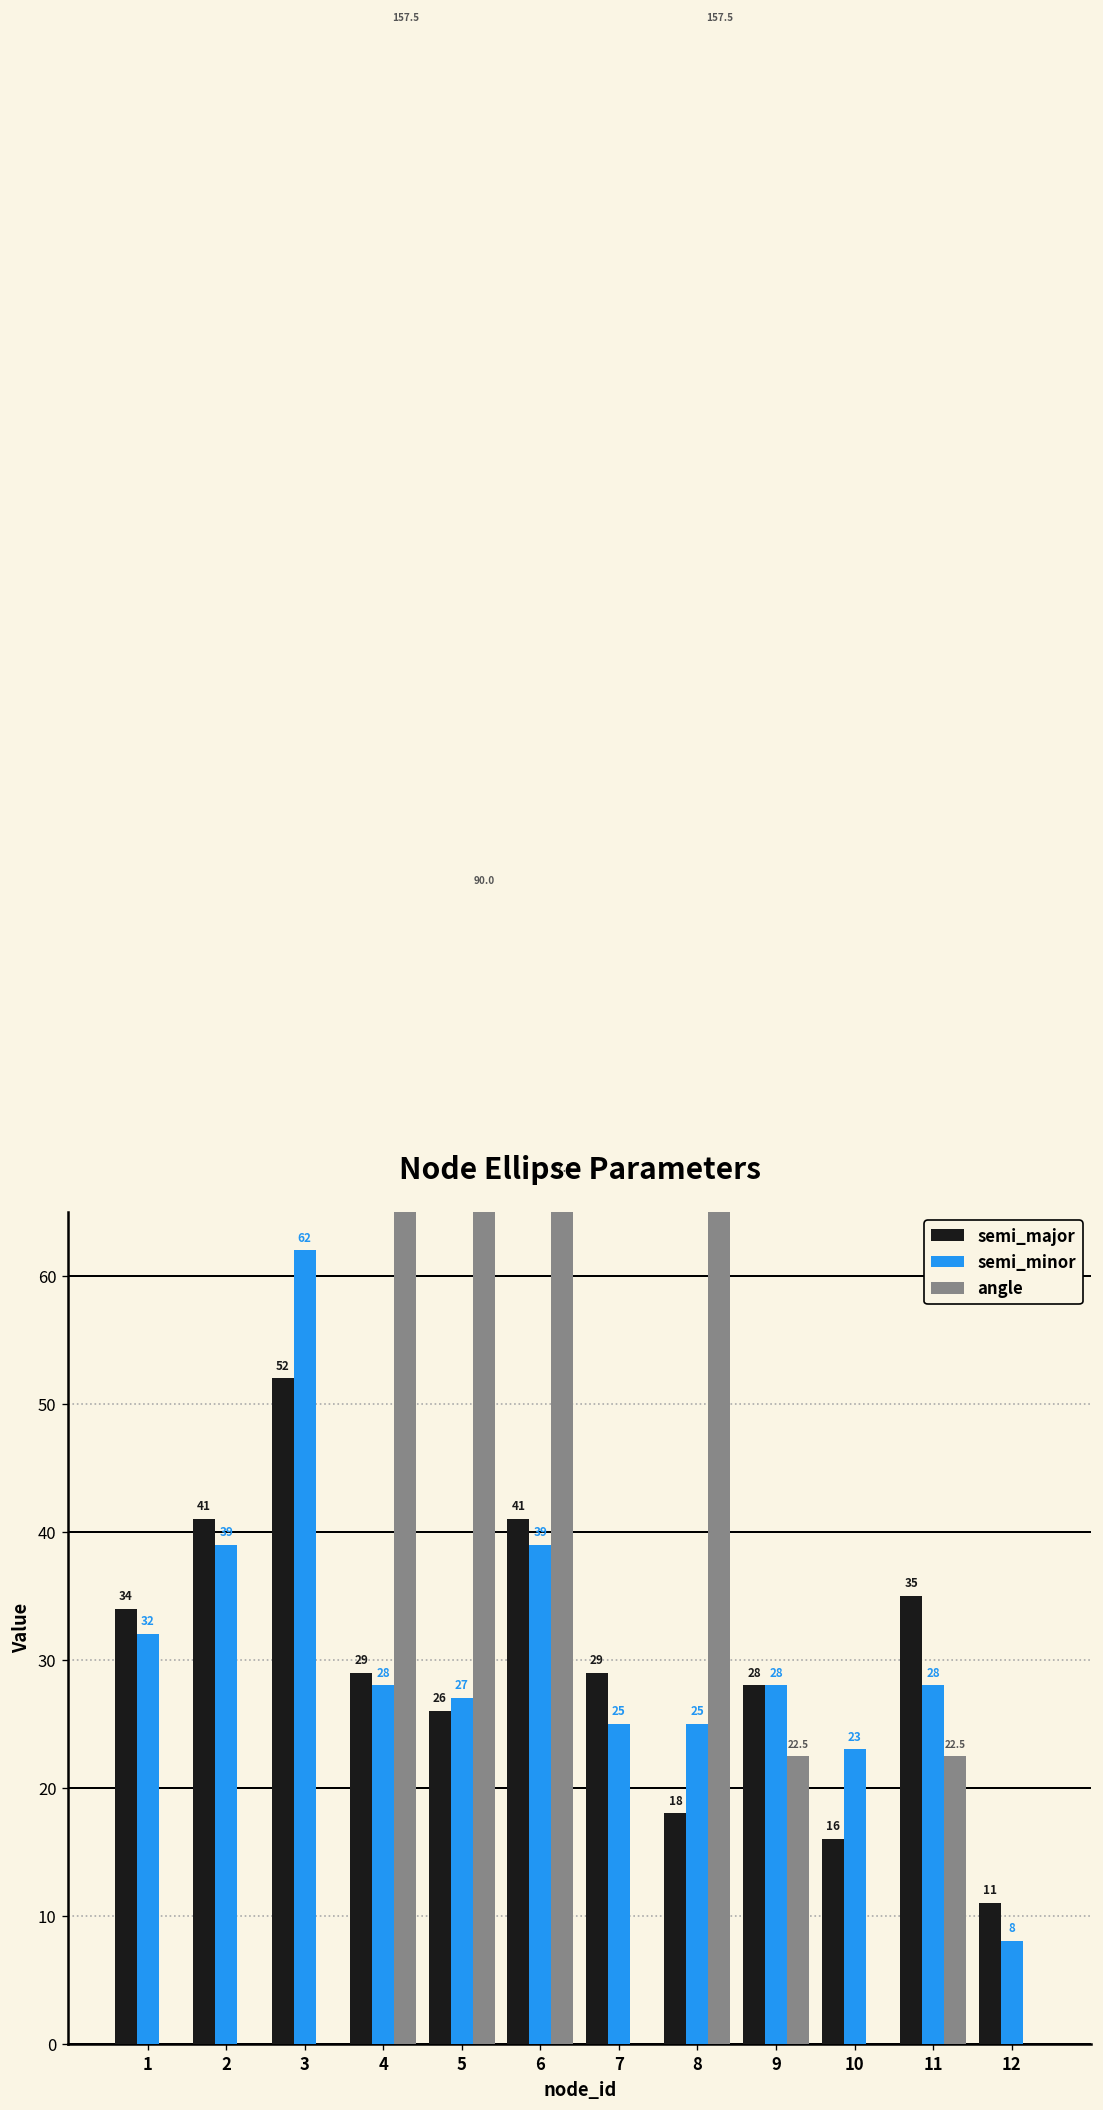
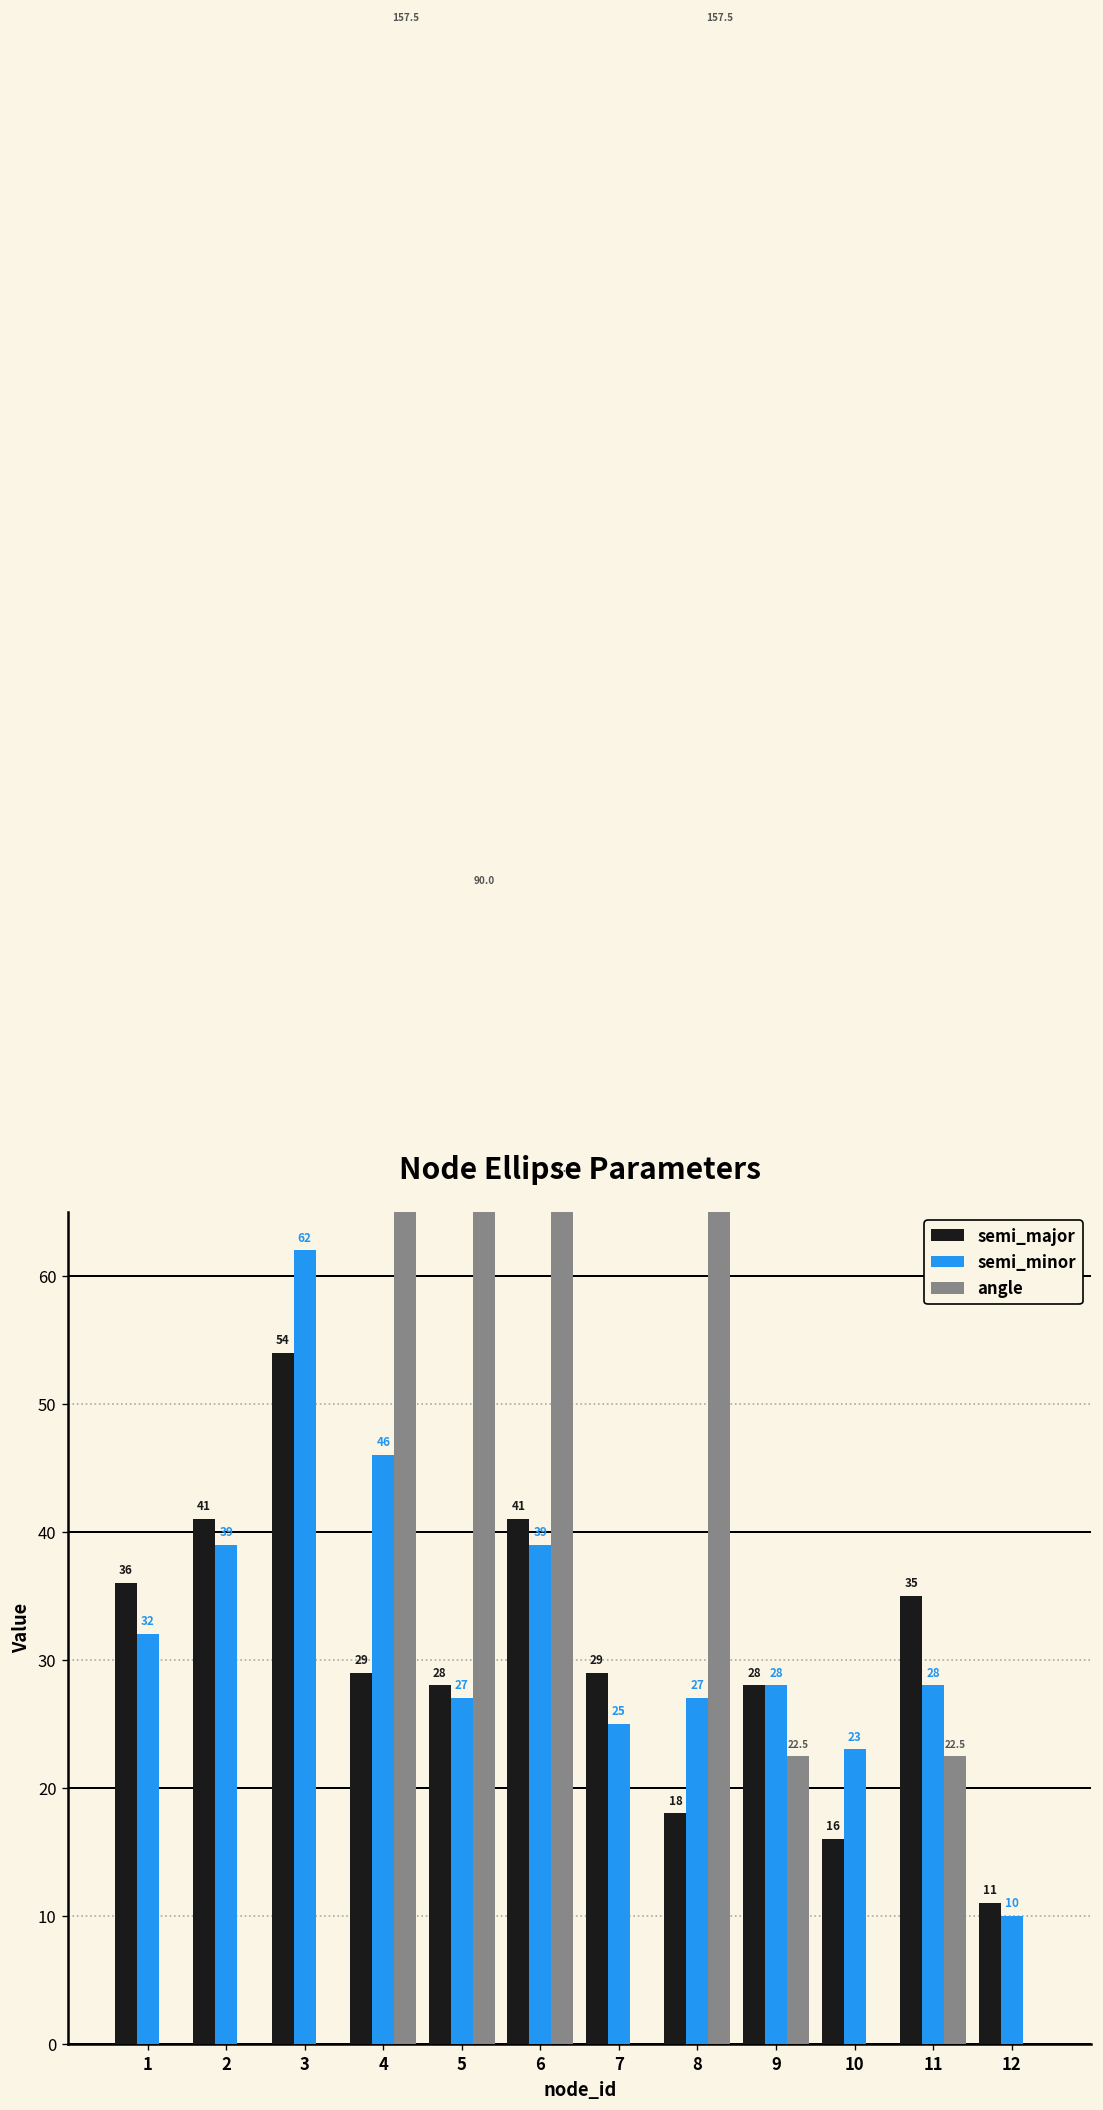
  {
    "semi_major": {
-     "1": 34,
+     "1": 36,
      "2": 41,
-     "3": 52,
+     "3": 54,
      "4": 29,
-     "5": 26,
+     "5": 28,
      "6": 41,
      "7": 29,
      "8": 18,
      "9": 28,
      "10": 16,
      "11": 35,
      "12": 11
    },
    "semi_minor": {
      "1": 32,
      "2": 39,
      "3": 62,
-     "4": 28,
+     "4": 46,
      "5": 27,
      "6": 39,
      "7": 25,
-     "8": 25,
+     "8": 27,
      "9": 28,
      "10": 23,
      "11": 28,
-     "12": 8
+     "12": 10
    },
    "angle": {
      "9": 22.5,
      "11": 22.5
    }
  }
